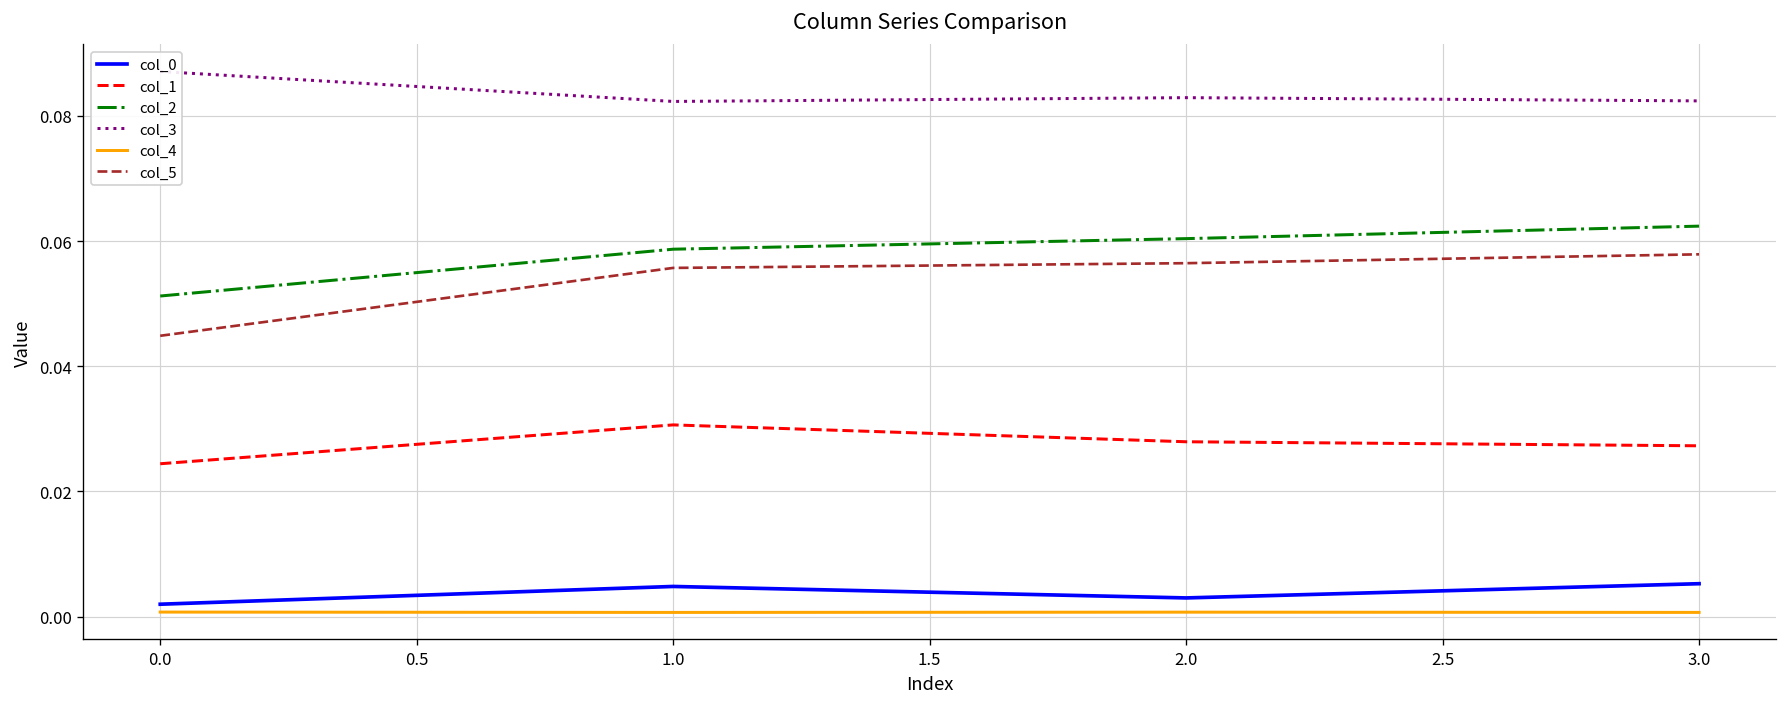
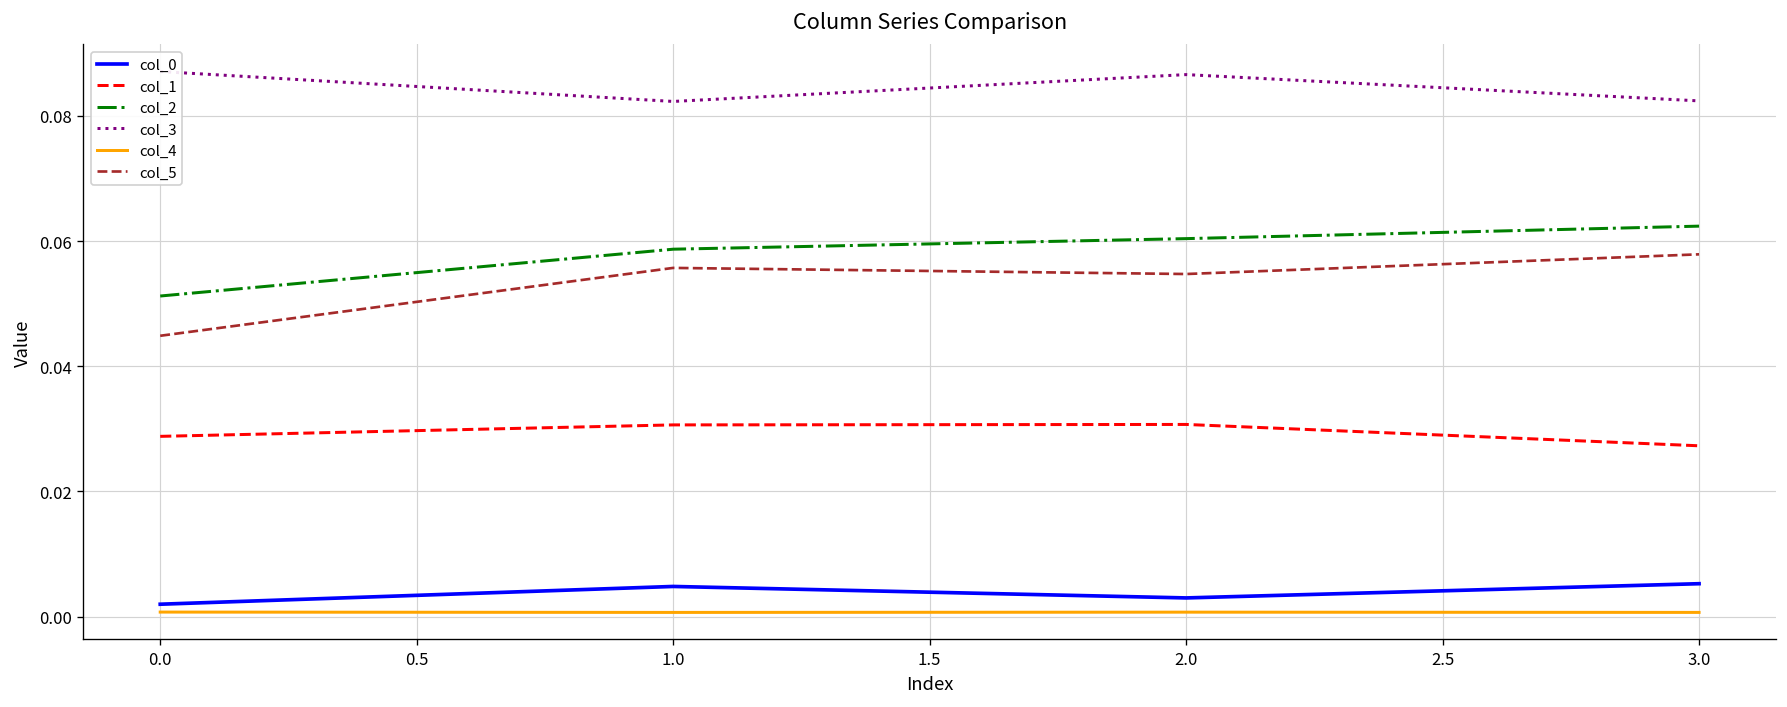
  {
    "col_0": {
      "0.0": 0.002,
      "1.0": 0.005,
      "2.0": 0.003,
      "3.0": 0.005
    },
    "col_1": {
-     "0.0": 0.024,
+     "0.0": 0.029,
      "1.0": 0.031,
-     "2.0": 0.028,
+     "2.0": 0.031,
      "3.0": 0.027
    },
    "col_2": {
      "0.0": 0.051,
      "1.0": 0.059,
      "2.0": 0.060,
      "3.0": 0.062
    },
    "col_3": {
      "1.0": 0.082,
-     "2.0": 0.083,
+     "2.0": 0.087,
      "3.0": 0.082
    },
    "col_4": {
      "0.0": 0.001,
      "1.0": 0.001,
      "2.0": 0.001,
      "3.0": 0.001
    },
    "col_5": {
      "0.0": 0.045,
      "1.0": 0.056,
-     "2.0": 0.056,
+     "2.0": 0.055,
      "3.0": 0.058
    }
  }
